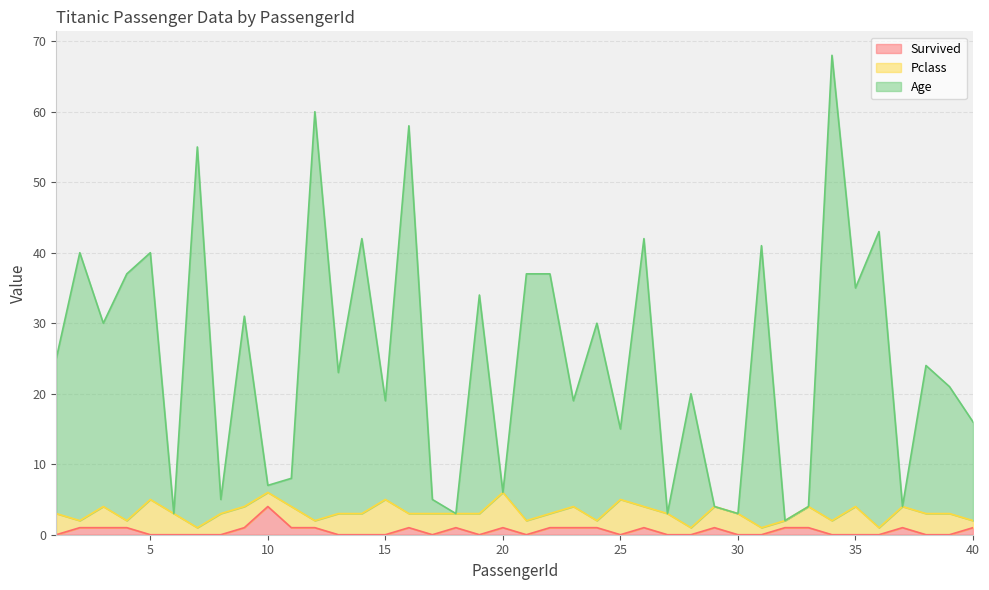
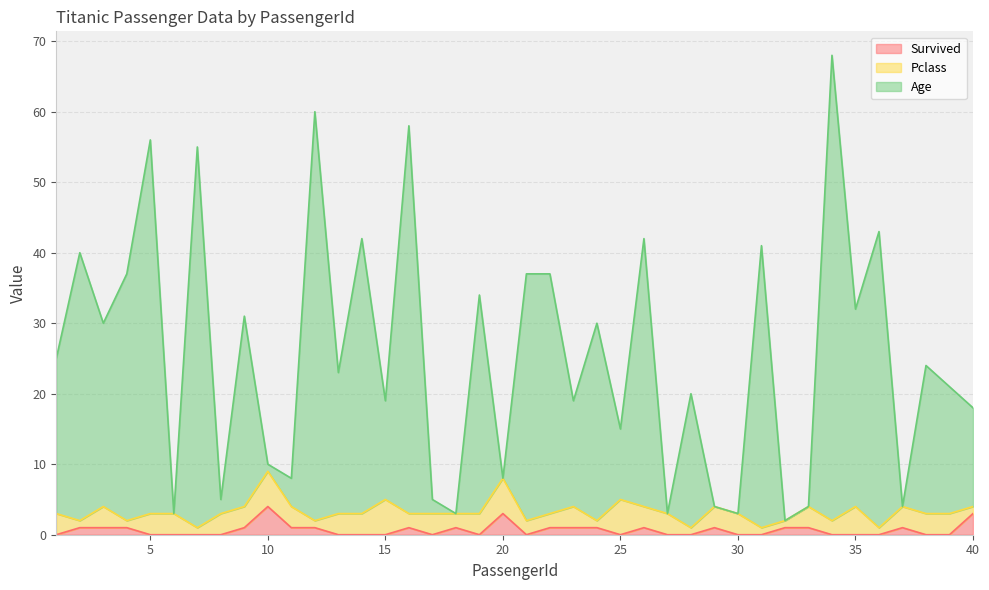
  {
    "Survived": {
      "5": 0,
      "10": 4,
      "15": 0,
-     "20": 1,
+     "20": 3,
      "25": 0,
      "30": 0,
      "35": 0,
-     "40": 1
+     "40": 3
    },
    "Pclass": {
-     "5": 5,
-     "10": 2,
+     "5": 3,
+     "10": 5,
      "15": 5,
      "25": 5,
      "35": 4
    },
    "Age": {
-     "5": 35,
+     "5": 53,
      "10": 1,
      "15": 14,
      "25": 10,
-     "35": 31,
+     "35": 28,
      "40": 14
    }
  }
